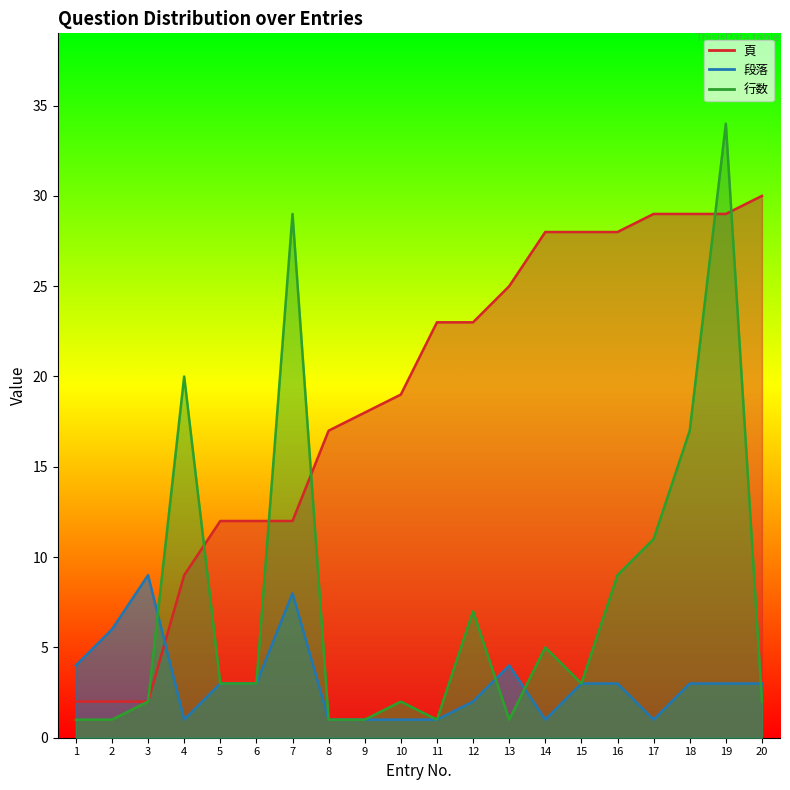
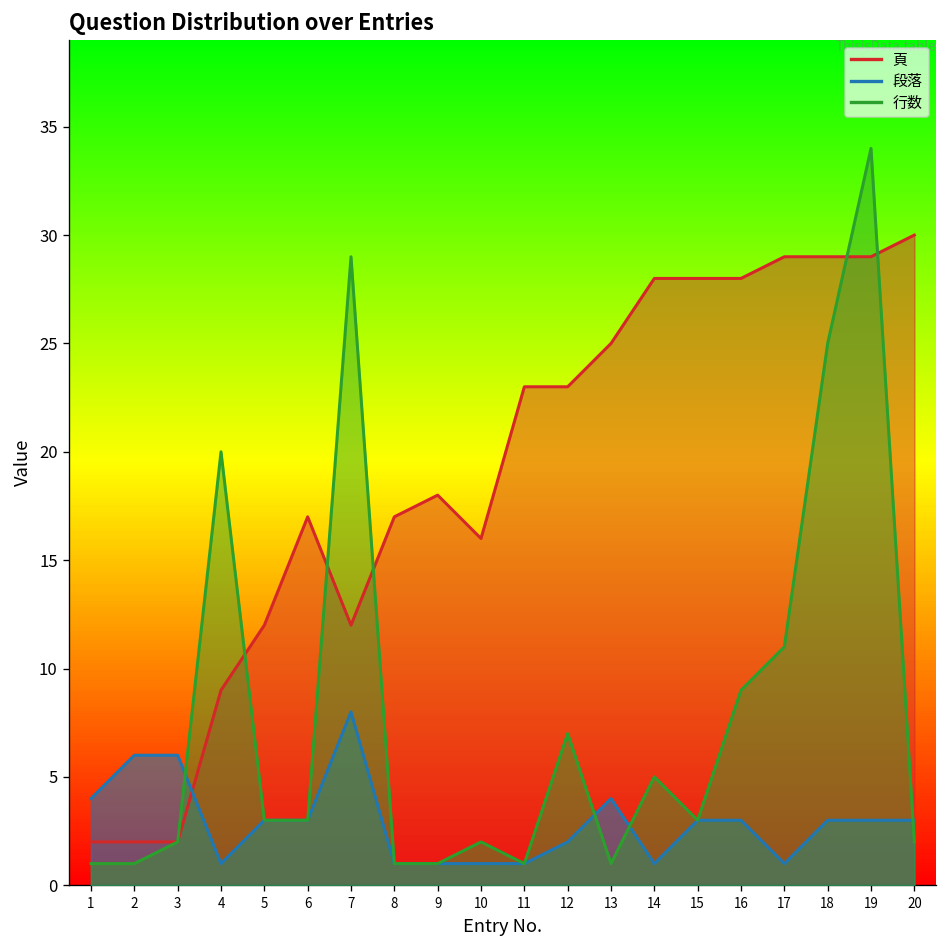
  {
    "頁": {
      "1": 2,
      "2": 2,
      "4": 9,
      "5": 12,
-     "6": 12,
+     "6": 17,
      "7": 12,
      "8": 17,
      "9": 18,
-     "10": 19,
+     "10": 16,
      "11": 23,
      "12": 23,
      "13": 25,
      "14": 28,
      "15": 28,
      "16": 28,
      "17": 29,
      "18": 29,
      "19": 29,
      "20": 30
    },
    "段落": {
      "1": 4,
      "2": 6,
-     "3": 9,
+     "3": 6,
      "4": 1,
      "7": 8,
      "10": 1,
      "12": 2,
      "13": 4,
      "14": 1,
      "16": 3,
      "17": 1,
      "18": 3,
      "19": 3,
      "20": 3
    },
    "行数": {
      "1": 1,
      "2": 1,
      "4": 20,
      "7": 29,
      "10": 2,
      "12": 7,
      "13": 1,
      "14": 5,
      "16": 9,
      "17": 11,
-     "18": 17,
+     "18": 25,
      "19": 34,
      "20": 2
    }
  }
